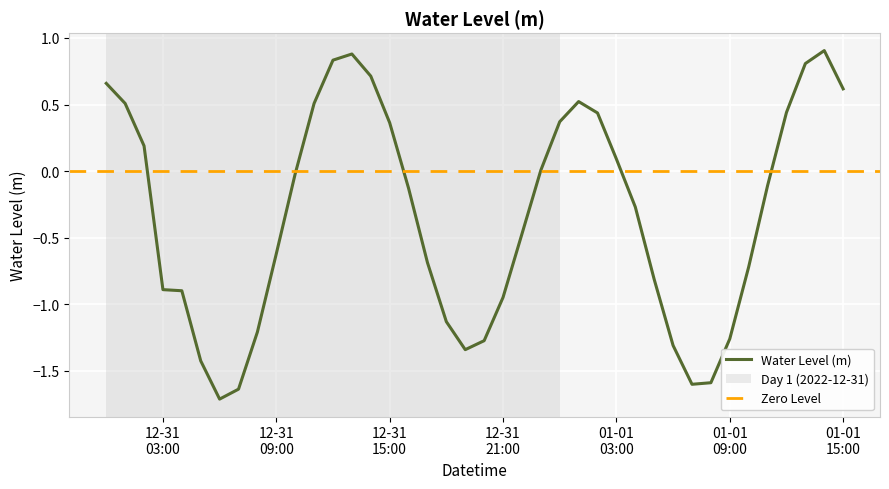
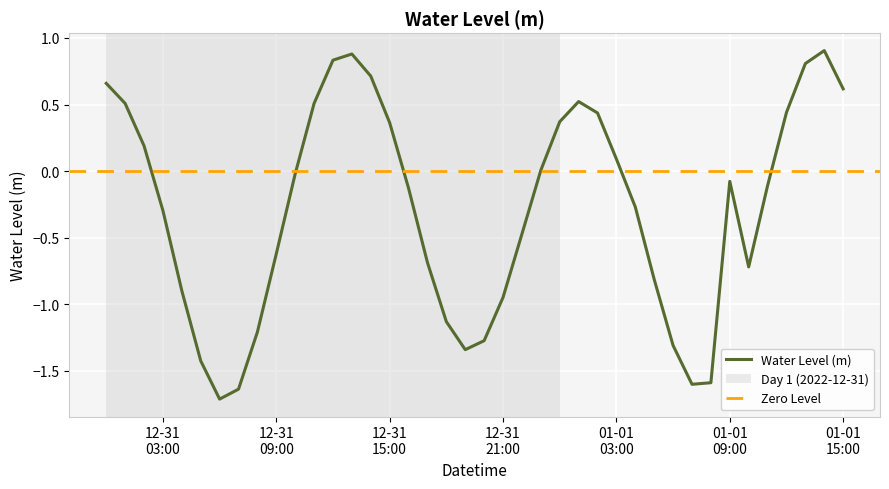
  {
-   "12-31 03:00": -0.89,
+   "12-31 03:00": -0.30,
    "12-31 09:00": -0.62,
    "12-31 15:00": 0.36,
    "12-31 21:00": -0.95,
    "01-01 03:00": 0.09,
-   "01-01 09:00": -1.26,
+   "01-01 09:00": -0.08,
    "01-01 15:00": 0.62
  }
